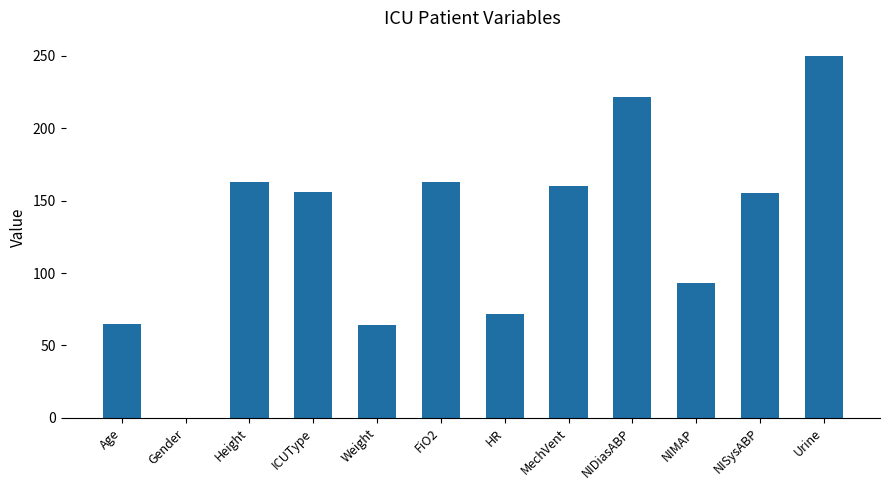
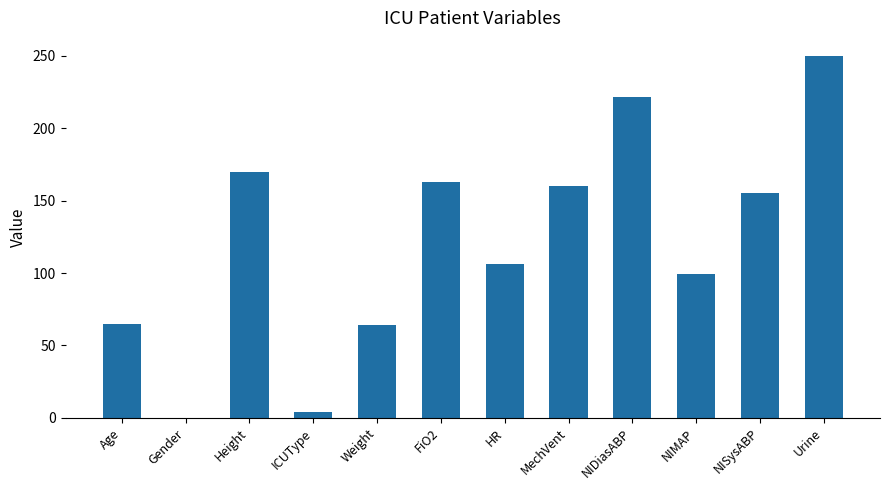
  {
    "Age": 65,
    "Gender": 0,
-   "Height": 163,
-   "ICUType": 156,
+   "Height": 170,
+   "ICUType": 4,
    "Weight": 64,
    "FiO2": 163,
-   "HR": 72,
+   "HR": 106,
    "MechVent": 160,
    "NIDiasABP": 222,
-   "NIMAP": 93,
+   "NIMAP": 100,
    "NISysABP": 155,
    "Urine": 250
  }
